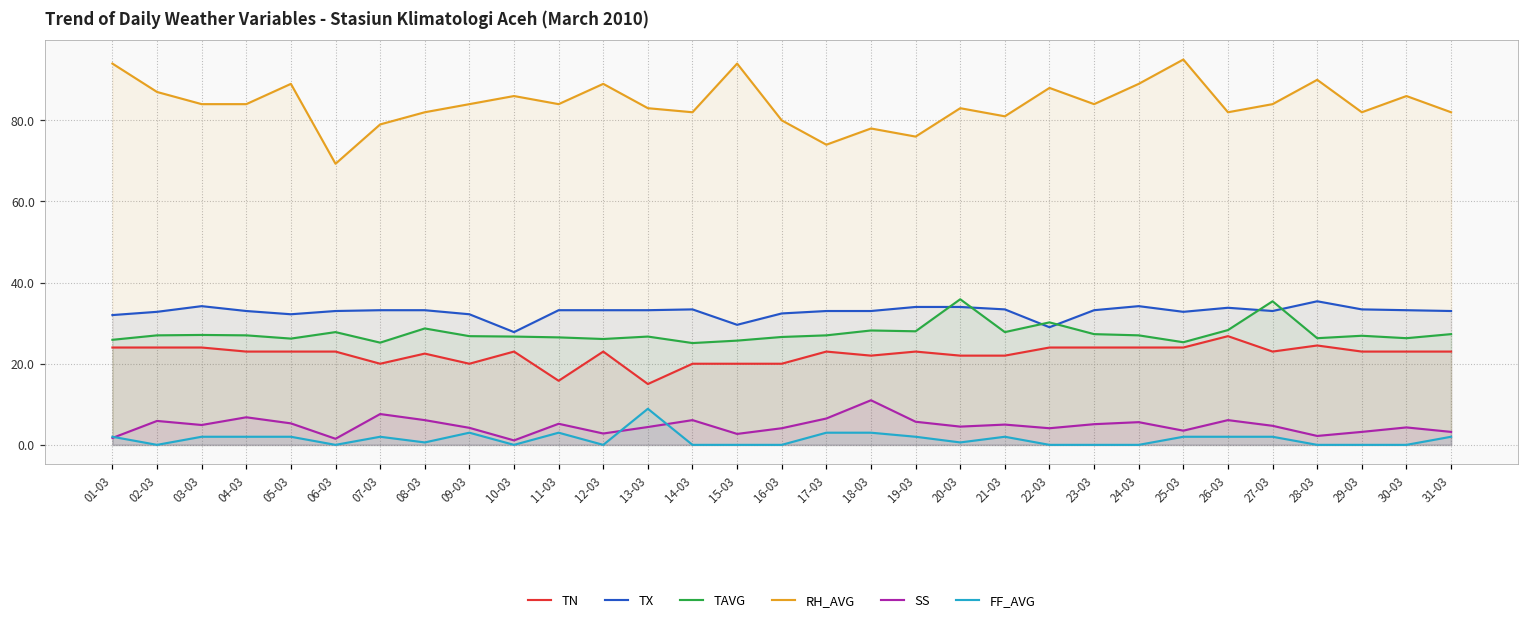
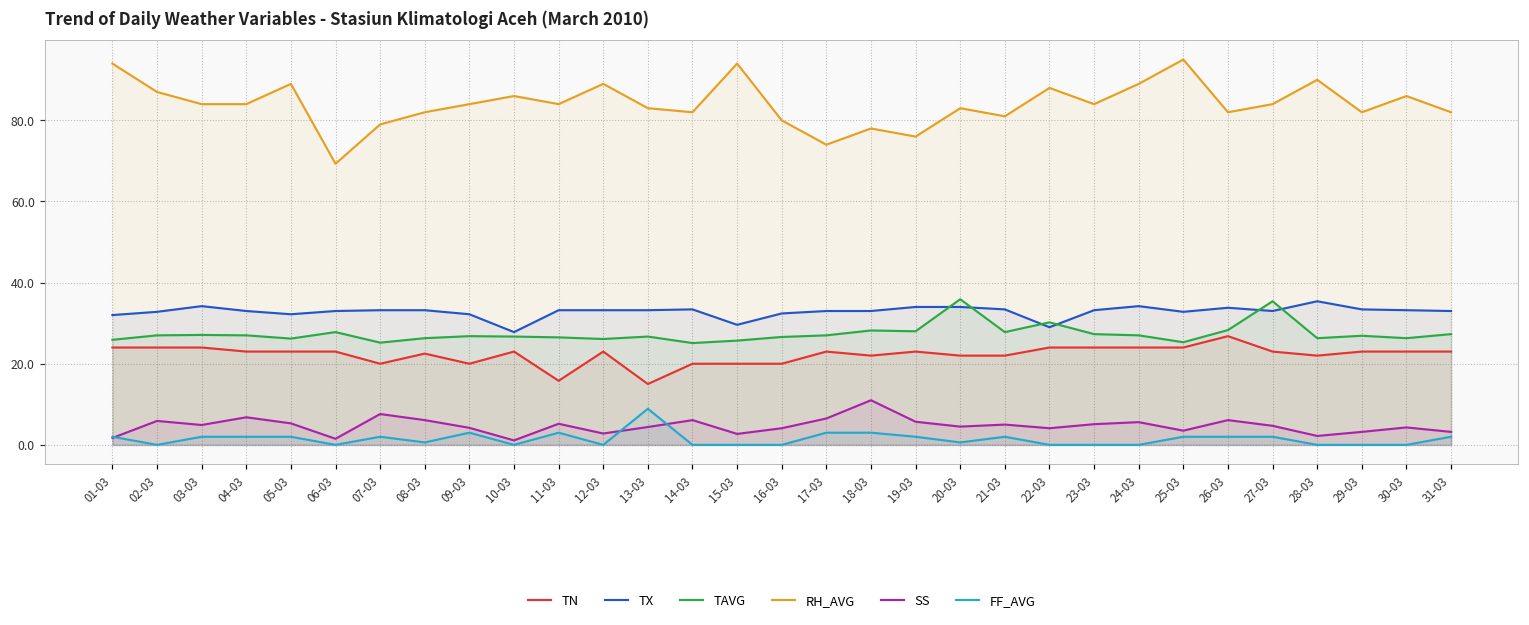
  {
    "TN": {
      "01-03": 24,
      "02-03": 24,
      "03-03": 24,
      "04-03": 23,
      "05-03": 23,
      "06-03": 23,
      "07-03": 20,
      "08-03": 23,
      "09-03": 20,
      "10-03": 23,
      "11-03": 16,
      "12-03": 23,
      "13-03": 15,
      "14-03": 20,
      "15-03": 20,
      "16-03": 20,
      "17-03": 23,
      "18-03": 22,
      "19-03": 23,
      "20-03": 22,
      "21-03": 22,
      "22-03": 24,
      "23-03": 24,
      "24-03": 24,
      "25-03": 24,
      "26-03": 27,
      "27-03": 23,
-     "28-03": 25,
+     "28-03": 22,
      "29-03": 23,
      "30-03": 23,
      "31-03": 23
    },
    "TX": {
      "01-03": 32,
      "02-03": 33,
      "03-03": 34,
      "04-03": 33,
      "05-03": 32,
      "06-03": 33,
      "07-03": 33,
      "08-03": 33,
      "09-03": 32,
      "10-03": 28,
      "11-03": 33,
      "12-03": 33,
      "13-03": 33,
      "14-03": 33,
      "15-03": 30,
      "16-03": 32,
      "17-03": 33,
      "18-03": 33,
      "19-03": 34,
      "20-03": 34,
      "21-03": 33,
      "22-03": 29,
      "23-03": 33,
      "24-03": 34,
      "25-03": 33,
      "26-03": 34,
      "27-03": 33,
      "28-03": 35,
      "29-03": 33,
      "30-03": 33,
      "31-03": 33
    },
    "TAVG": {
      "01-03": 26,
      "02-03": 27,
      "03-03": 27,
      "04-03": 27,
      "05-03": 26,
      "06-03": 28,
      "07-03": 25,
-     "08-03": 29,
+     "08-03": 26,
      "09-03": 27,
      "10-03": 27,
      "11-03": 27,
      "12-03": 26,
      "13-03": 27,
      "14-03": 25,
      "15-03": 26,
      "16-03": 27,
      "17-03": 27,
      "18-03": 28,
      "19-03": 28,
      "20-03": 36,
      "21-03": 28,
      "22-03": 30,
      "23-03": 27,
      "24-03": 27,
      "25-03": 25,
      "26-03": 28,
      "27-03": 35,
      "28-03": 26,
      "29-03": 27,
      "30-03": 26,
      "31-03": 27
    },
    "RH_AVG": {
      "01-03": 94,
      "02-03": 87,
      "03-03": 84,
      "04-03": 84,
      "05-03": 89,
      "06-03": 69,
      "07-03": 79,
      "08-03": 82,
      "09-03": 84,
      "10-03": 86,
      "11-03": 84,
      "12-03": 89,
      "13-03": 83,
      "14-03": 82,
      "15-03": 94,
      "16-03": 80,
      "17-03": 74,
      "18-03": 78,
      "19-03": 76,
      "20-03": 83,
      "21-03": 81,
      "22-03": 88,
      "23-03": 84,
      "24-03": 89,
      "25-03": 95,
      "26-03": 82,
      "27-03": 84,
      "28-03": 90,
      "29-03": 82,
      "30-03": 86,
      "31-03": 82
    },
    "SS": {
      "02-03": 6,
      "03-03": 5,
      "04-03": 7,
      "05-03": 5,
      "06-03": 2,
      "07-03": 8,
      "08-03": 6,
      "09-03": 4,
      "10-03": 1,
      "11-03": 5,
      "12-03": 3,
      "13-03": 4,
      "14-03": 6,
      "15-03": 3,
      "16-03": 4,
      "17-03": 7,
      "18-03": 11,
      "19-03": 6,
      "20-03": 5,
      "21-03": 5,
      "22-03": 4,
      "23-03": 5,
      "24-03": 6,
      "25-03": 4,
      "26-03": 6,
      "27-03": 5,
      "28-03": 2,
      "29-03": 3,
      "30-03": 4,
      "31-03": 3
    },
    "FF_AVG": {
      "02-03": 0,
      "03-03": 2,
      "04-03": 2,
      "05-03": 2,
      "06-03": 0,
      "07-03": 2,
      "08-03": 1,
      "09-03": 3,
      "10-03": 0,
      "11-03": 3,
      "12-03": 0,
      "13-03": 9,
      "14-03": 0,
      "15-03": 0,
      "16-03": 0,
      "17-03": 3,
      "18-03": 3,
      "19-03": 2,
      "20-03": 1,
      "21-03": 2,
      "22-03": 0,
      "23-03": 0,
      "24-03": 0,
      "25-03": 2,
      "26-03": 2,
      "27-03": 2,
      "28-03": 0,
      "29-03": 0,
      "30-03": 0,
      "31-03": 2
    }
  }
